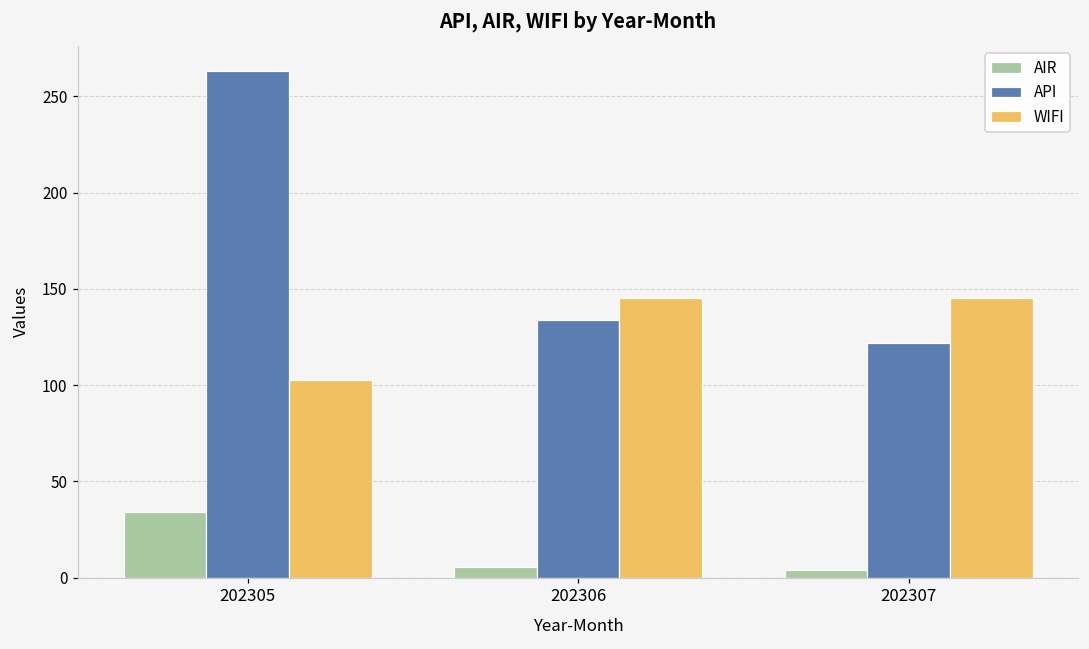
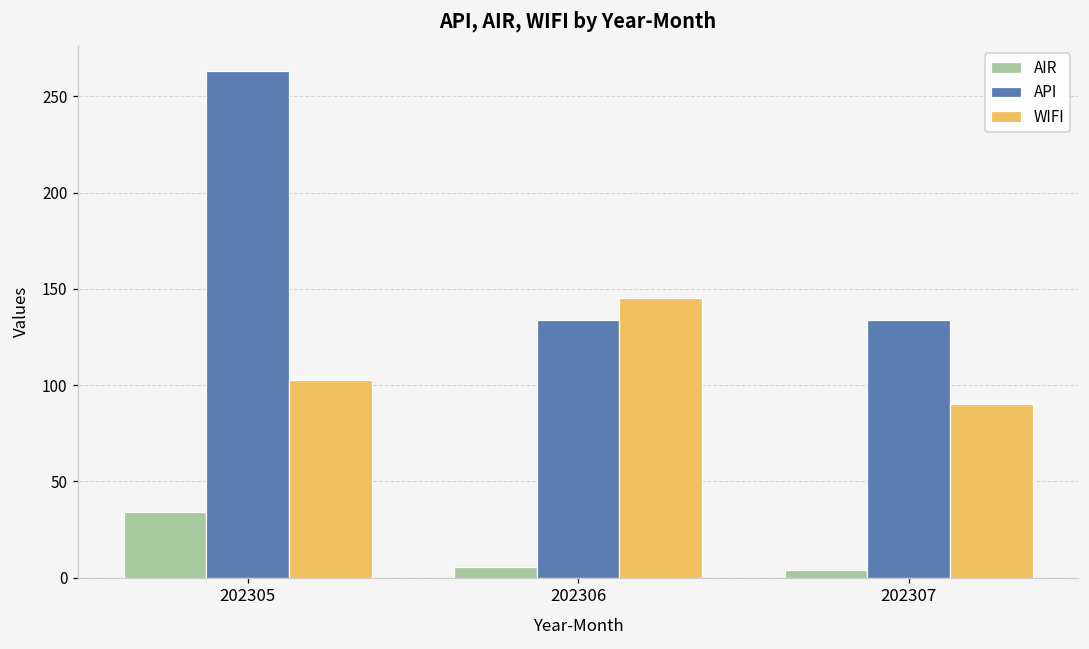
  {
    "AIR": {
      "202305": 34,
      "202306": 6,
      "202307": 4
    },
    "API": {
      "202305": 263,
      "202306": 134,
-     "202307": 122
+     "202307": 134
    },
    "WIFI": {
      "202305": 103,
      "202306": 145,
-     "202307": 145
+     "202307": 90
    }
  }
